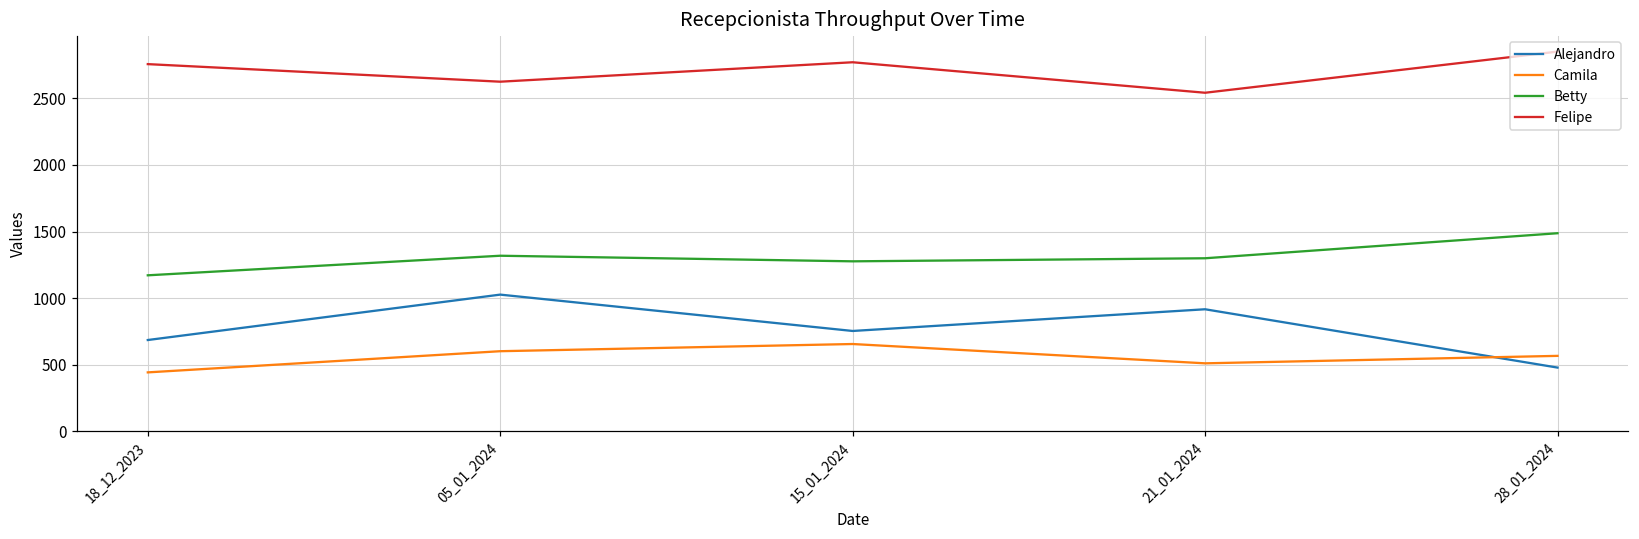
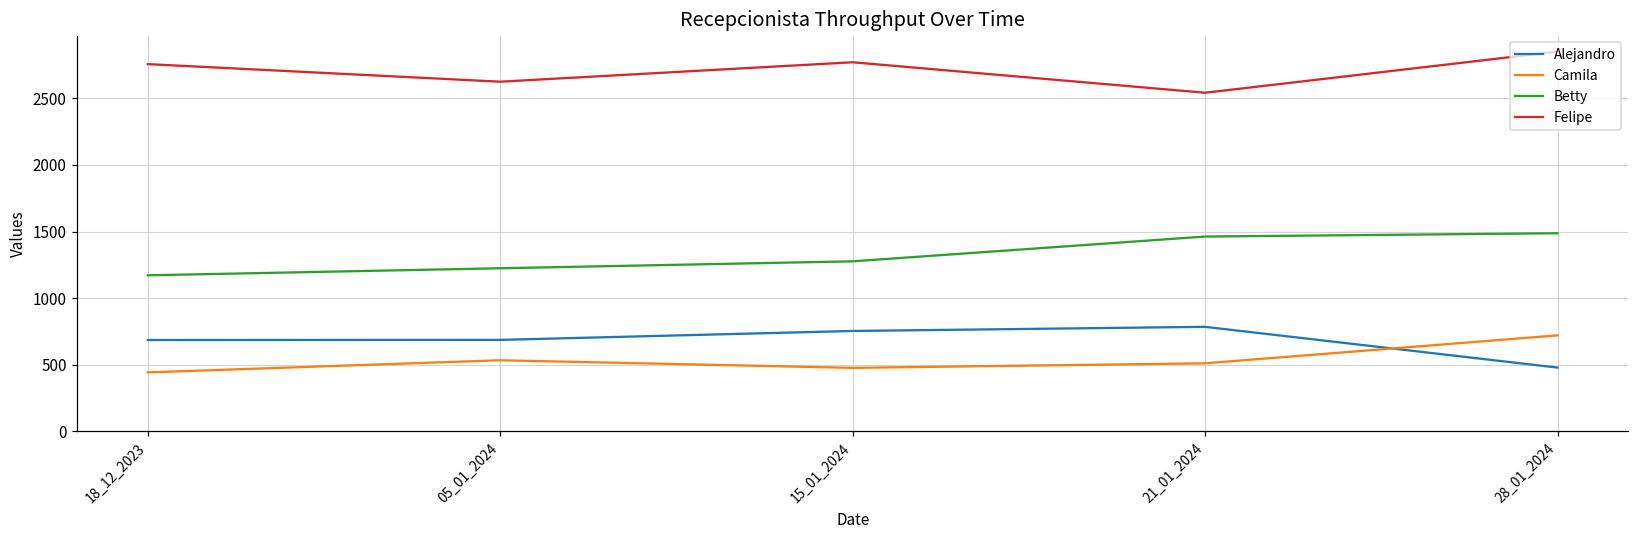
  {
    "Alejandro": {
      "18_12_2023": 690,
-     "05_01_2024": 1030,
+     "05_01_2024": 690,
      "15_01_2024": 750,
-     "21_01_2024": 920,
+     "21_01_2024": 780,
      "28_01_2024": 480
    },
    "Camila": {
      "18_12_2023": 440,
-     "05_01_2024": 600,
-     "15_01_2024": 660,
+     "05_01_2024": 530,
+     "15_01_2024": 480,
      "21_01_2024": 510,
-     "28_01_2024": 570
+     "28_01_2024": 720
    },
    "Betty": {
      "18_12_2023": 1170,
-     "05_01_2024": 1320,
+     "05_01_2024": 1220,
      "15_01_2024": 1280,
-     "21_01_2024": 1300,
+     "21_01_2024": 1460,
      "28_01_2024": 1490
    },
    "Felipe": {
      "18_12_2023": 2760,
      "05_01_2024": 2630,
      "15_01_2024": 2770,
      "21_01_2024": 2540
    }
  }
